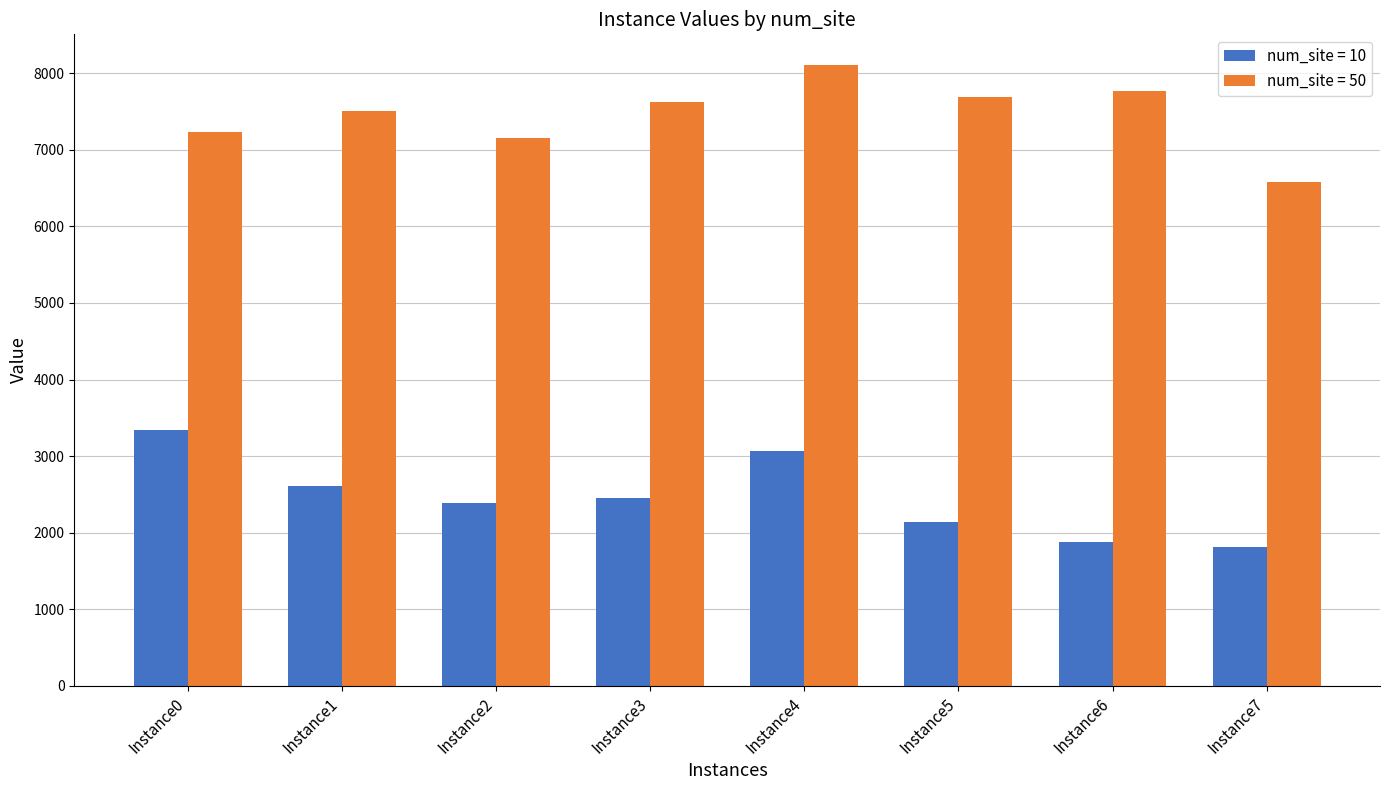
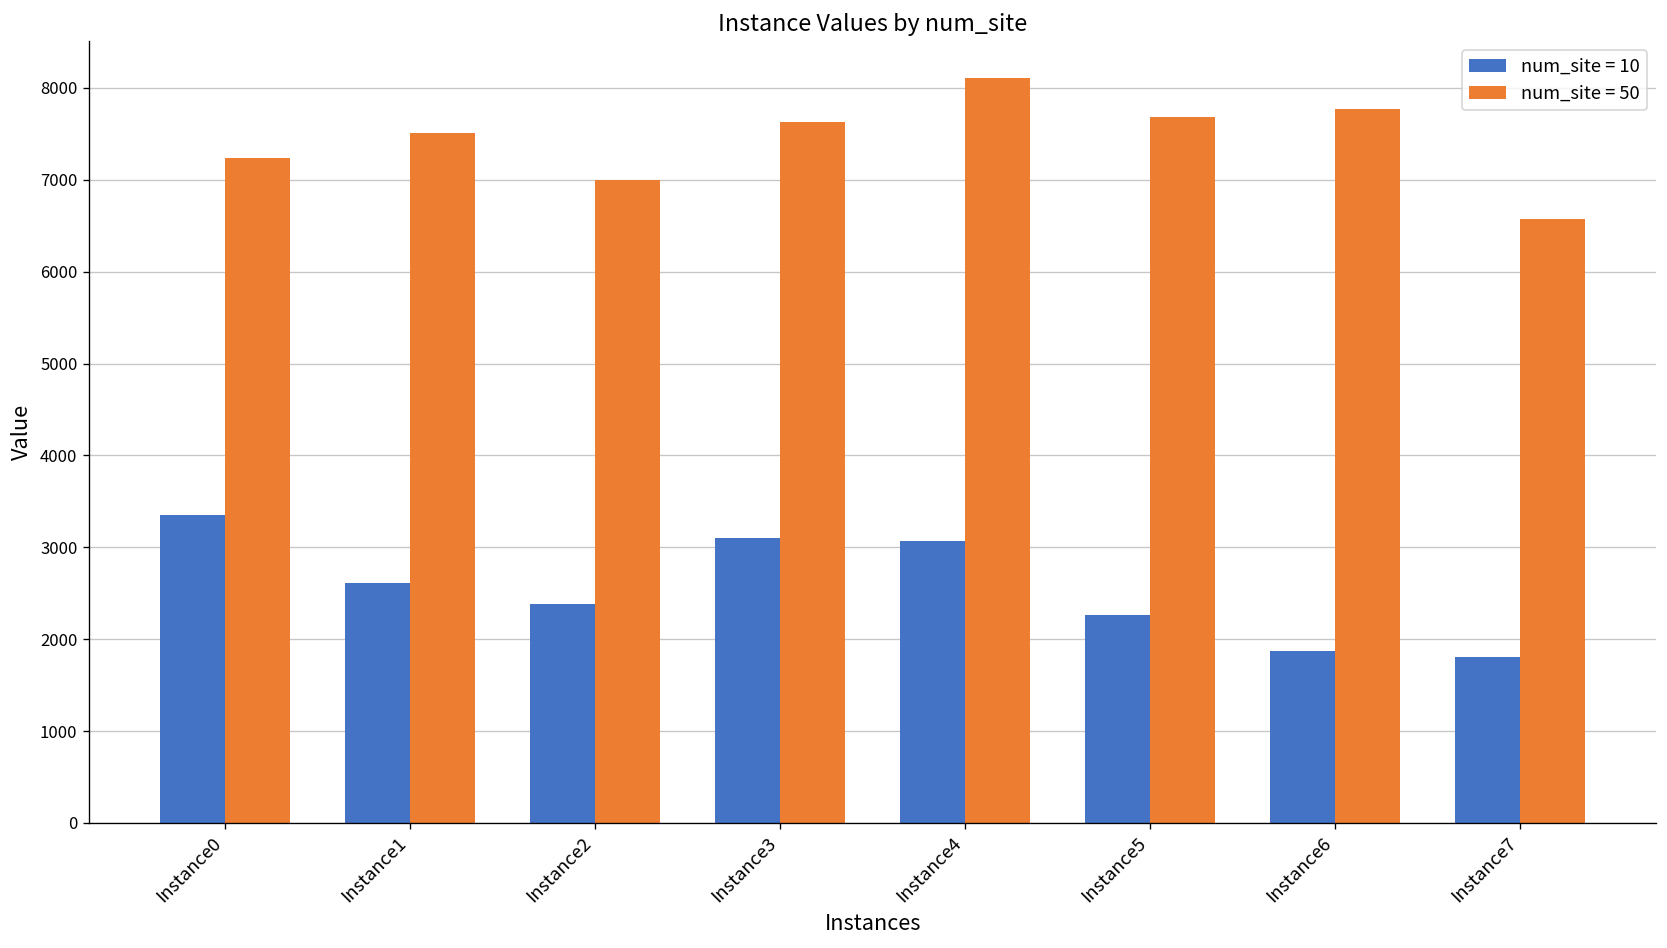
  {
    "num_site = 10": {
      "Instance0": 3300,
      "Instance1": 2600,
      "Instance2": 2400,
-     "Instance3": 2500,
+     "Instance3": 3100,
      "Instance4": 3100,
-     "Instance5": 2100,
+     "Instance5": 2300,
      "Instance6": 1900,
      "Instance7": 1800
    },
    "num_site = 50": {
      "Instance0": 7200,
      "Instance1": 7500,
-     "Instance2": 7200,
+     "Instance2": 7000,
      "Instance3": 7600,
      "Instance4": 8100,
      "Instance5": 7700,
      "Instance6": 7800,
      "Instance7": 6600
    }
  }
